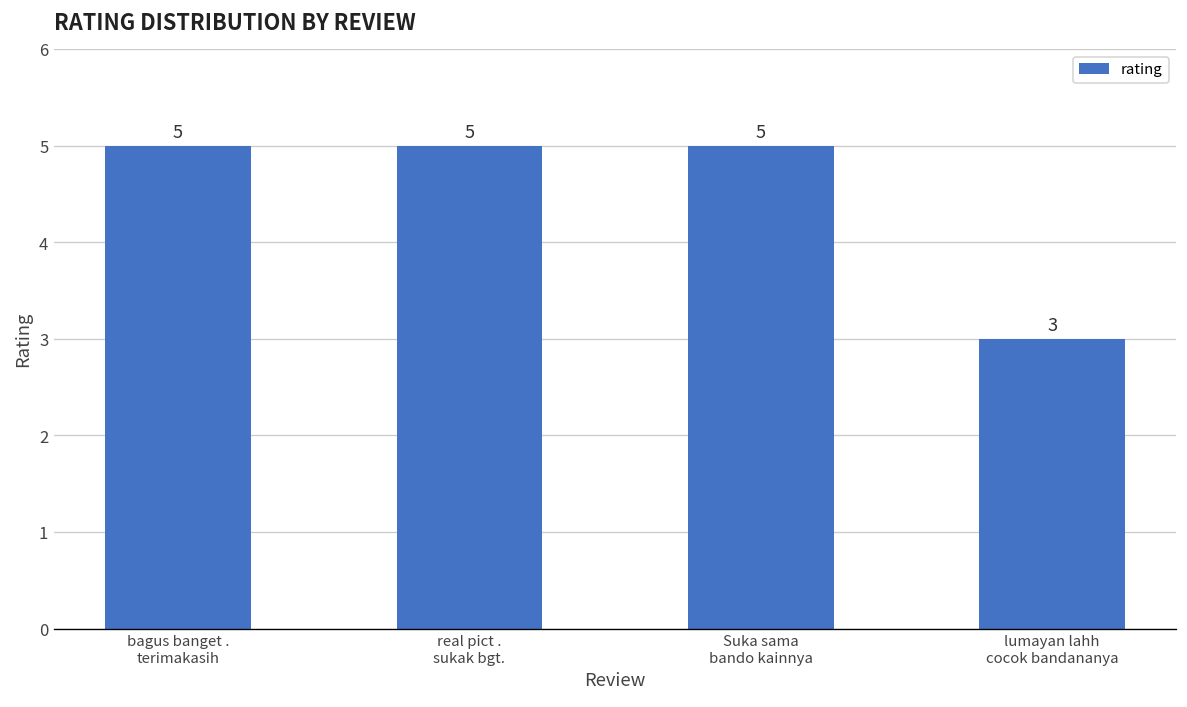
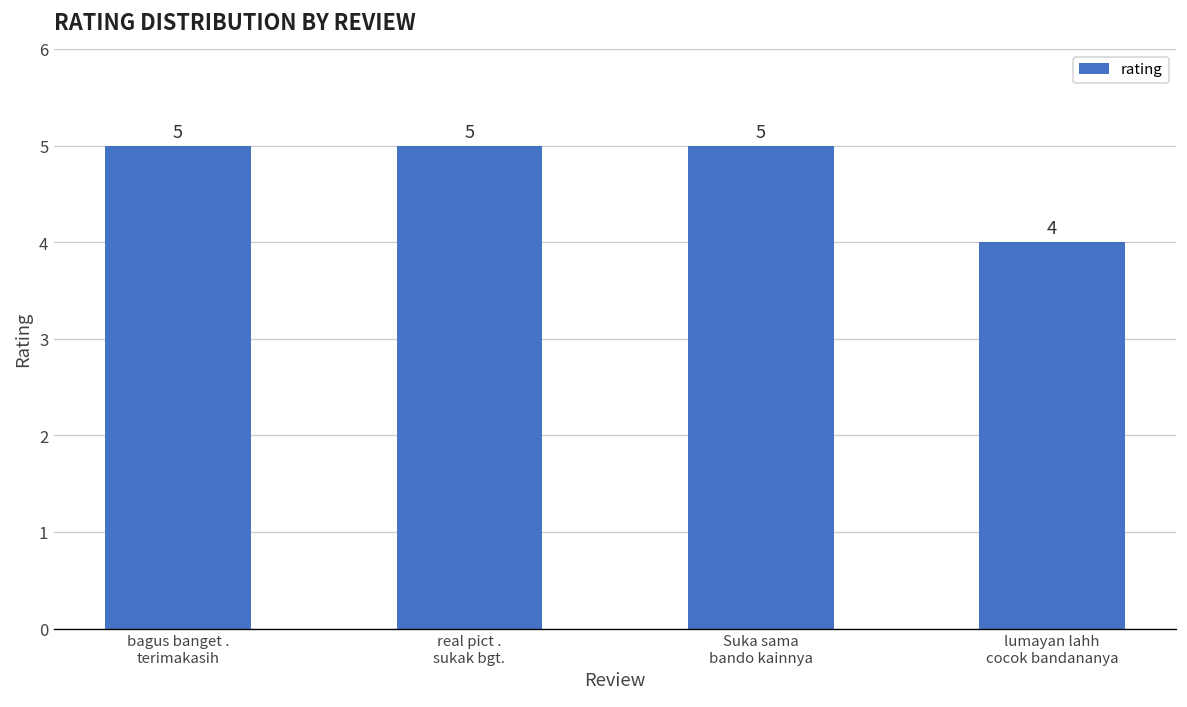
  {
    "bagus banget . terimakasih": 5,
    "real pict . sukak bgt.": 5,
    "Suka sama bando kainnya": 5,
-   "lumayan lahh cocok bandananya": 3
+   "lumayan lahh cocok bandananya": 4
  }
